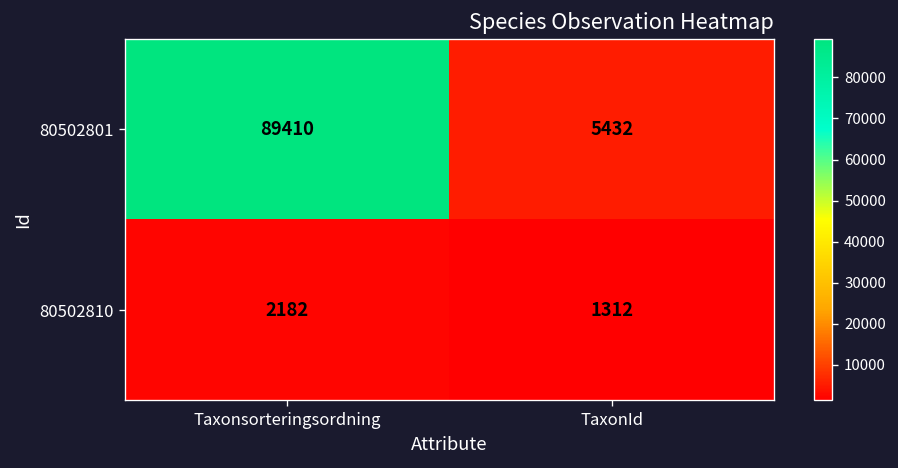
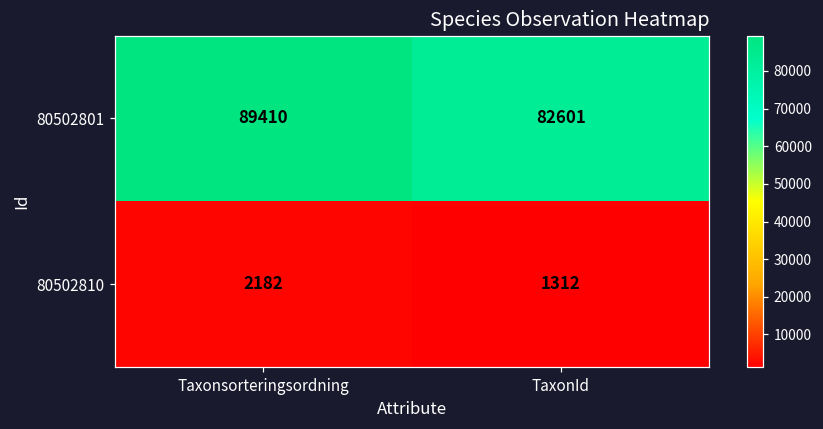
  {
    "80502801": {
      "Taxonsorteringsordning": 89410,
-     "TaxonId": 5432
+     "TaxonId": 82601
    },
    "80502810": {
      "Taxonsorteringsordning": 2182,
      "TaxonId": 1312
    }
  }
